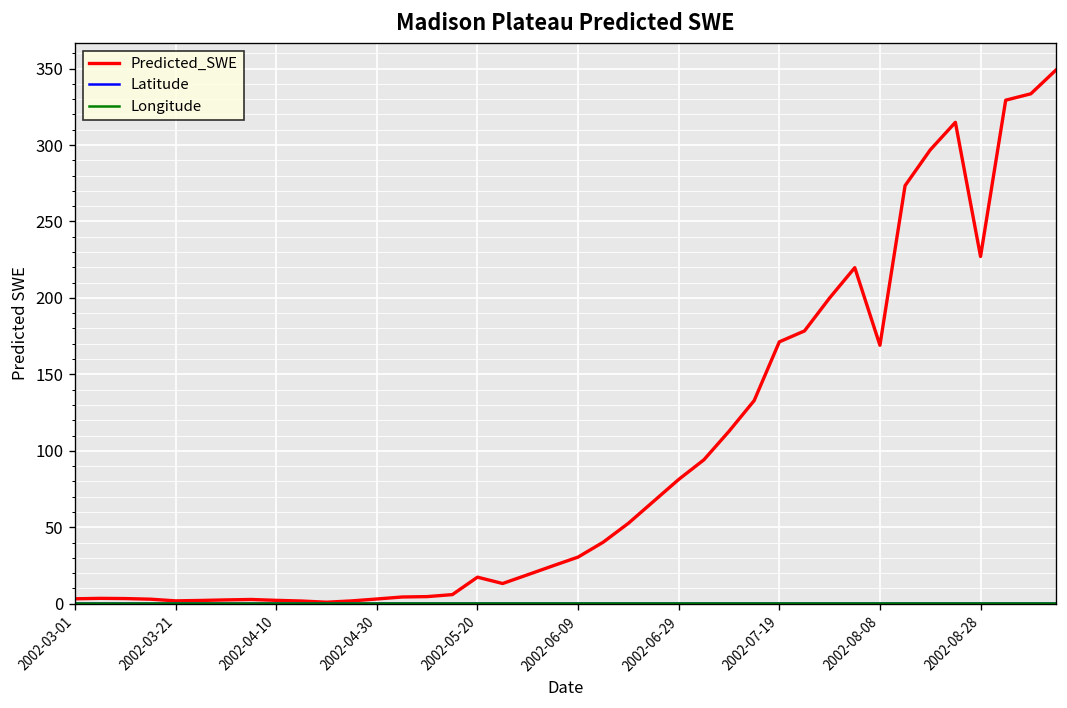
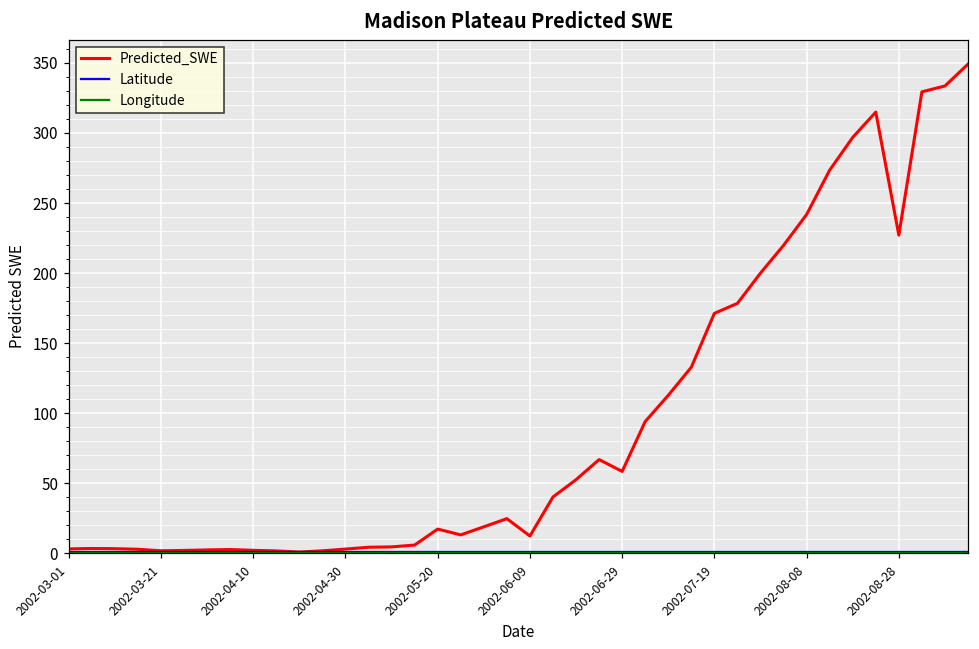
  {
    "Predicted_SWE": {
      "2002-03-01": 3,
      "2002-04-30": 3,
      "2002-05-20": 17,
-     "2002-06-09": 30,
-     "2002-06-29": 81,
+     "2002-06-09": 12,
+     "2002-06-29": 58,
      "2002-07-19": 171,
-     "2002-08-08": 169,
+     "2002-08-08": 242,
      "2002-08-28": 227
    },
    "Longitude": {
      "2002-03-01": 1,
      "2002-04-30": 1,
      "2002-05-20": 1,
      "2002-06-09": 1,
      "2002-06-29": 1,
      "2002-07-19": 1,
      "2002-08-08": 1,
      "2002-08-28": 1
    }
  }
